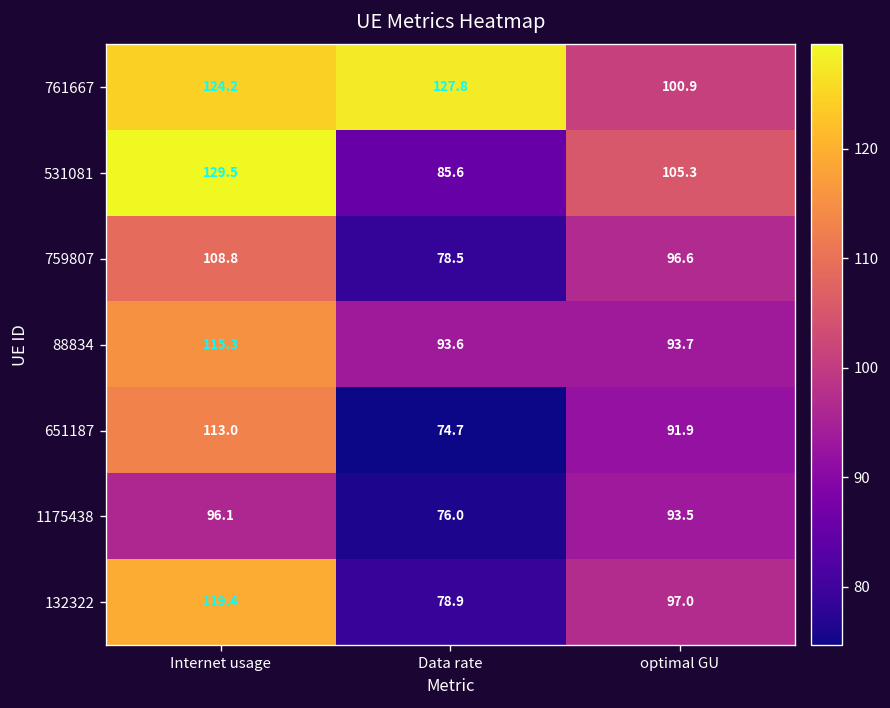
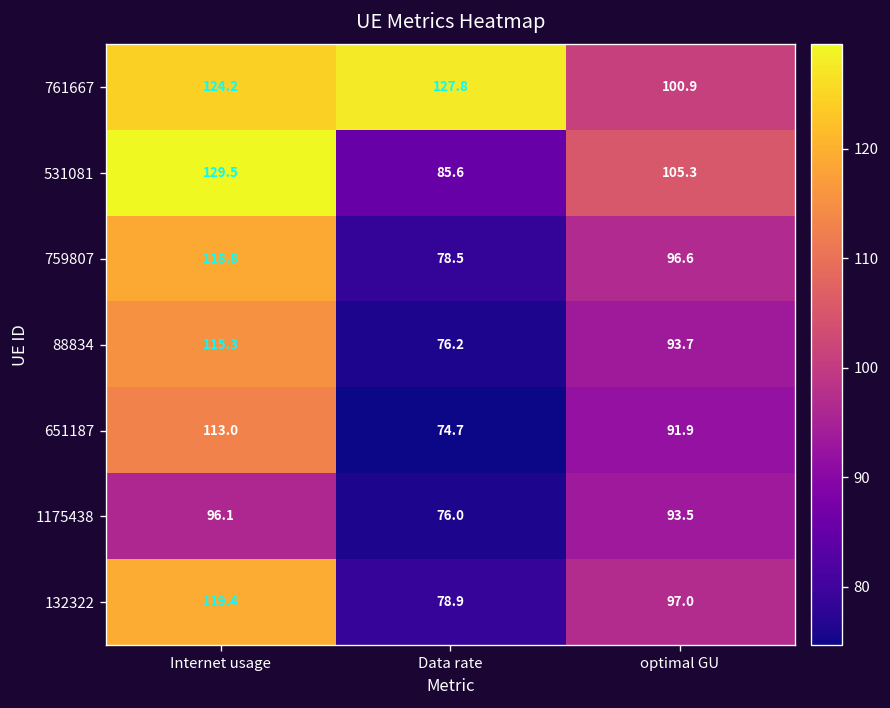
  {
    "761667": {
      "Internet usage": 124.2,
      "Data rate": 127.8,
      "optimal GU": 100.9
    },
    "531081": {
      "Internet usage": 129.5,
      "Data rate": 85.6,
      "optimal GU": 105.3
    },
    "759807": {
-     "Internet usage": 108.8,
+     "Internet usage": 118.8,
      "Data rate": 78.5,
      "optimal GU": 96.6
    },
    "88834": {
      "Internet usage": 115.3,
-     "Data rate": 93.6,
+     "Data rate": 76.2,
      "optimal GU": 93.7
    },
    "651187": {
      "Internet usage": 113.0,
      "Data rate": 74.7,
      "optimal GU": 91.9
    },
    "1175438": {
      "Internet usage": 96.1,
      "Data rate": 76.0,
      "optimal GU": 93.5
    },
    "132322": {
      "Internet usage": 119.4,
      "Data rate": 78.9,
      "optimal GU": 97.0
    }
  }
